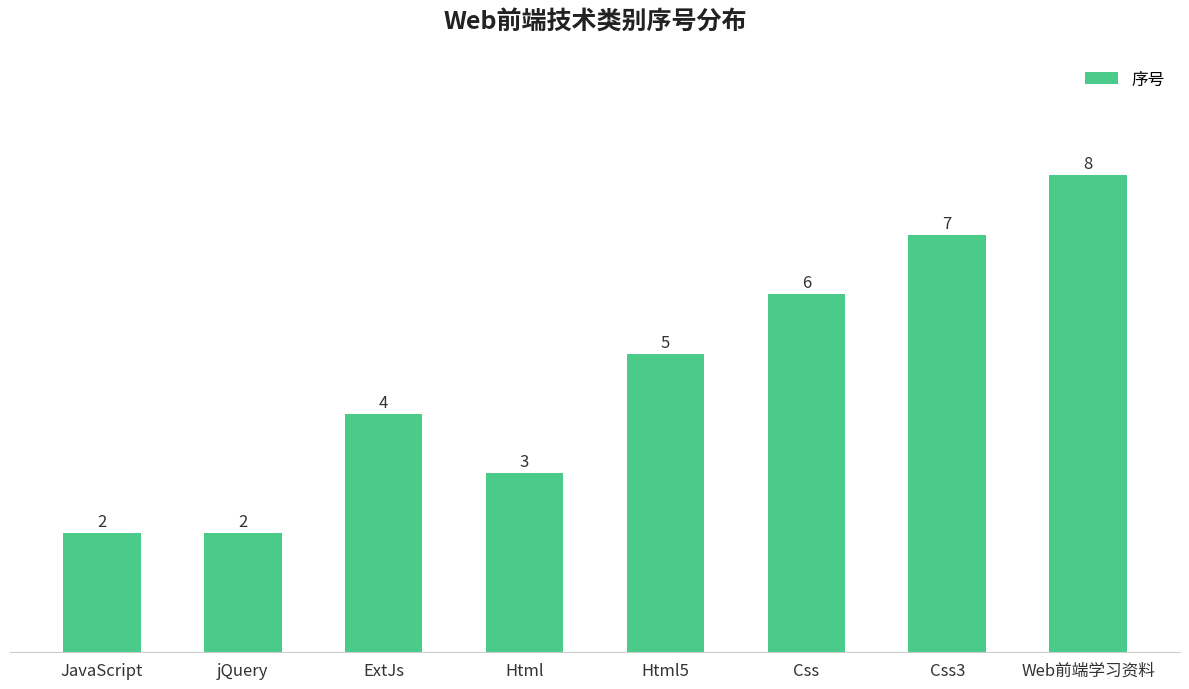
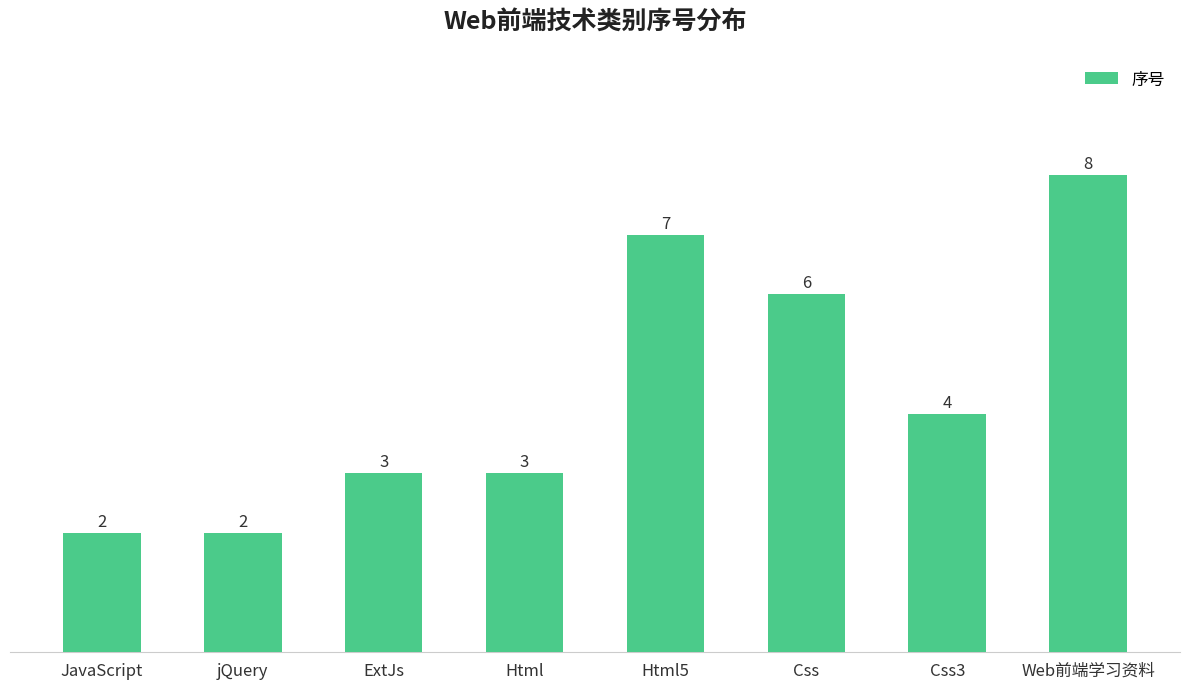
  {
    "JavaScript": 2,
    "jQuery": 2,
-   "ExtJs": 4,
+   "ExtJs": 3,
    "Html": 3,
-   "Html5": 5,
+   "Html5": 7,
    "Css": 6,
-   "Css3": 7,
+   "Css3": 4,
    "Web前端学习资料": 8
  }
